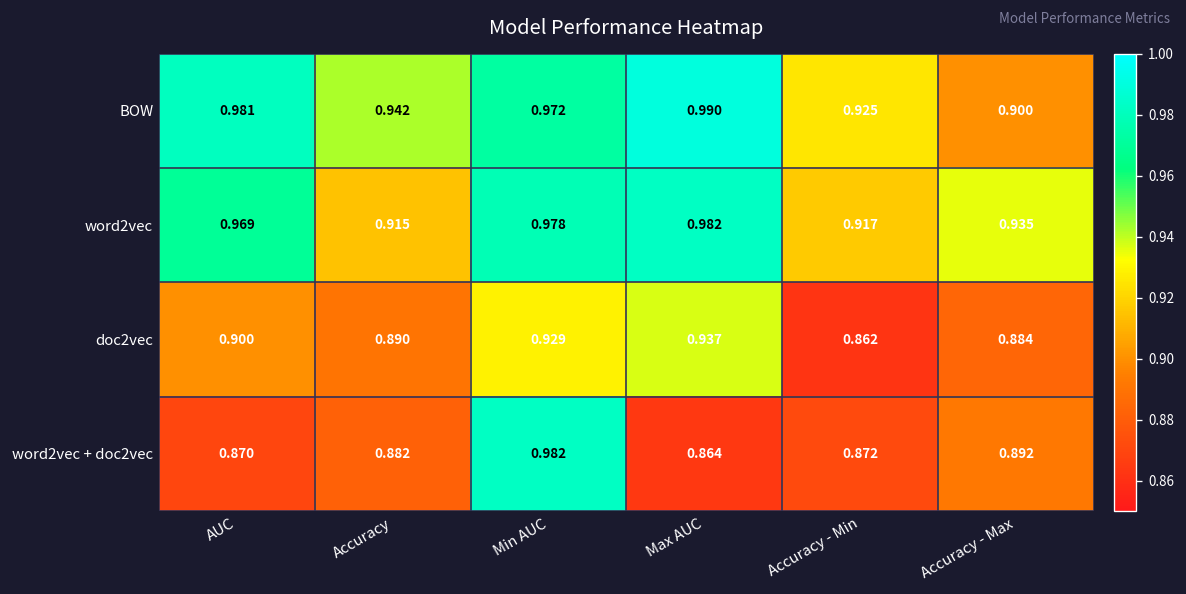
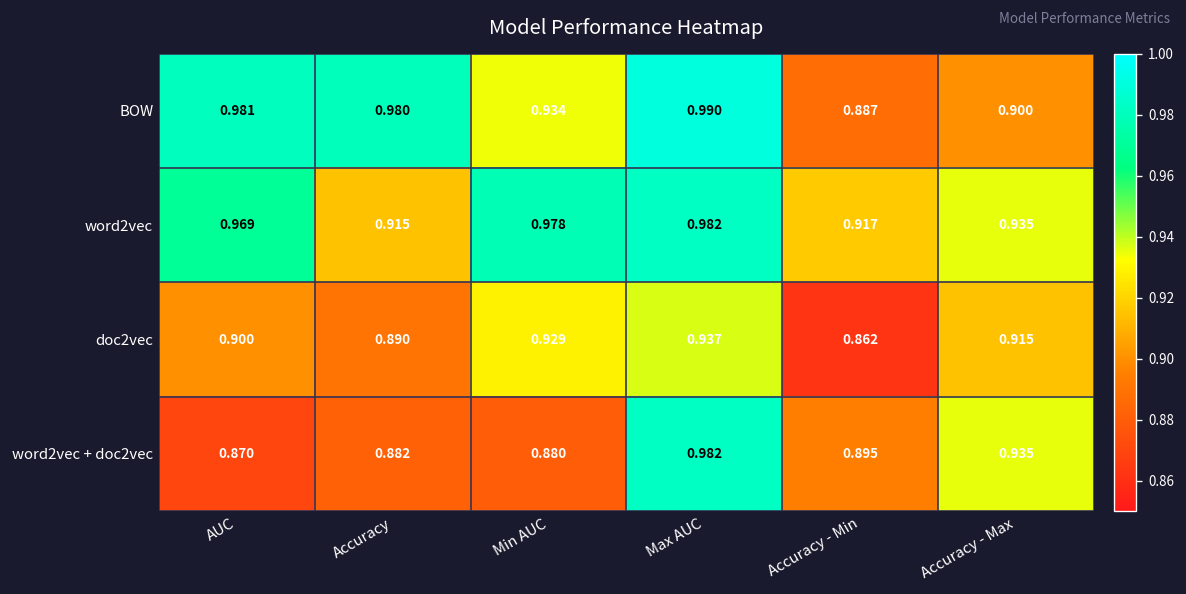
  {
    "BOW": {
      "AUC": 0.981,
-     "Accuracy": 0.942,
-     "Min AUC": 0.972,
+     "Accuracy": 0.980,
+     "Min AUC": 0.934,
      "Max AUC": 0.990,
-     "Accuracy - Min": 0.925,
+     "Accuracy - Min": 0.887,
      "Accuracy - Max": 0.900
    },
    "word2vec": {
      "AUC": 0.969,
      "Accuracy": 0.915,
      "Min AUC": 0.978,
      "Max AUC": 0.982,
      "Accuracy - Min": 0.917,
      "Accuracy - Max": 0.935
    },
    "doc2vec": {
      "AUC": 0.900,
      "Accuracy": 0.890,
      "Min AUC": 0.929,
      "Max AUC": 0.937,
      "Accuracy - Min": 0.862,
-     "Accuracy - Max": 0.884
+     "Accuracy - Max": 0.915
    },
    "word2vec + doc2vec": {
      "AUC": 0.870,
      "Accuracy": 0.882,
-     "Min AUC": 0.982,
-     "Max AUC": 0.864,
-     "Accuracy - Min": 0.872,
-     "Accuracy - Max": 0.892
+     "Min AUC": 0.880,
+     "Max AUC": 0.982,
+     "Accuracy - Min": 0.895,
+     "Accuracy - Max": 0.935
    }
  }
